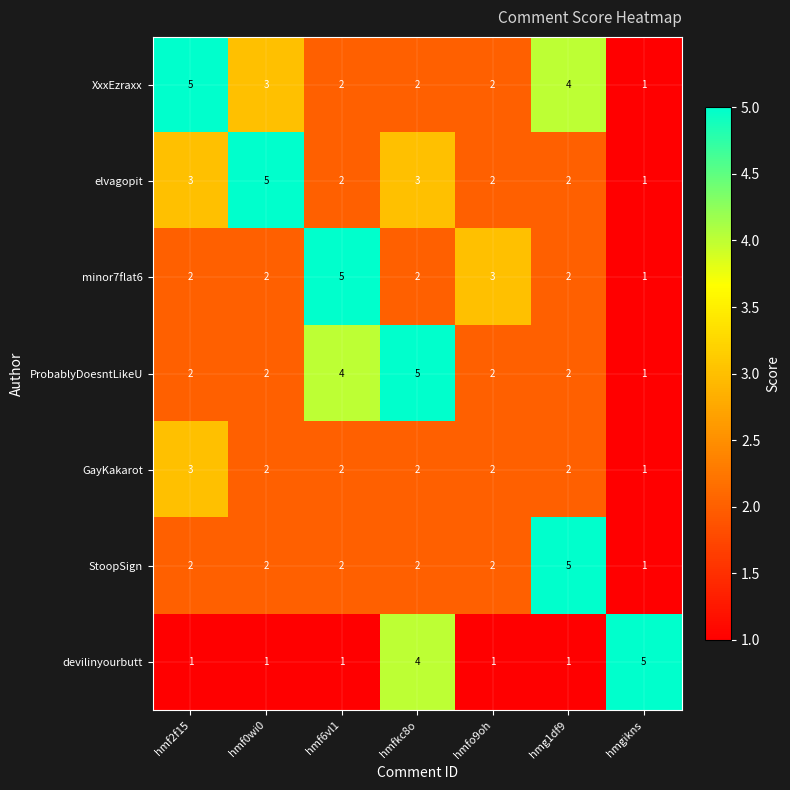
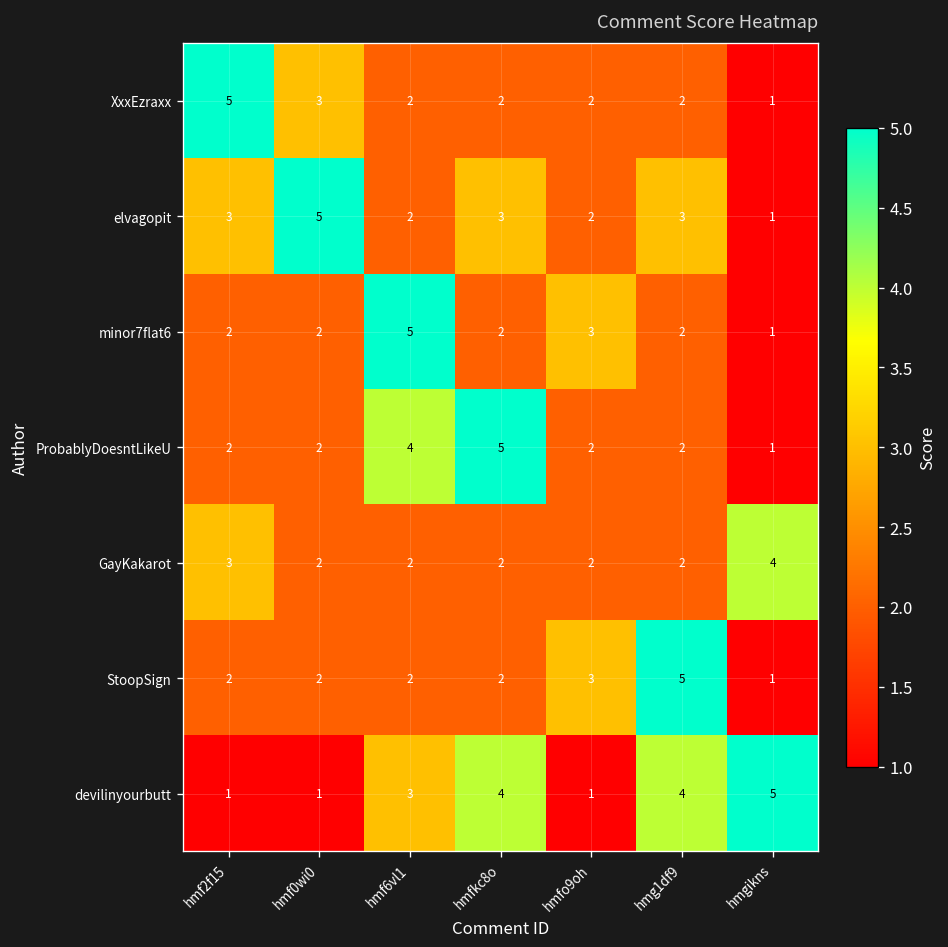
  {
    "XxxEzraxx": {
      "hmf2f15": 5,
      "hmf0wi0": 3,
      "hmf6vl1": 2,
      "hmfkc8o": 2,
      "hmfo9oh": 2,
-     "hmg1df9": 4,
+     "hmg1df9": 2,
      "hmgikns": 1
    },
    "elvagopit": {
      "hmf2f15": 3,
      "hmf0wi0": 5,
      "hmf6vl1": 2,
      "hmfkc8o": 3,
      "hmfo9oh": 2,
-     "hmg1df9": 2,
+     "hmg1df9": 3,
      "hmgikns": 1
    },
    "minor7flat6": {
      "hmf2f15": 2,
      "hmf0wi0": 2,
      "hmf6vl1": 5,
      "hmfkc8o": 2,
      "hmfo9oh": 3,
      "hmg1df9": 2,
      "hmgikns": 1
    },
    "ProbablyDoesntLikeU": {
      "hmf2f15": 2,
      "hmf0wi0": 2,
      "hmf6vl1": 4,
      "hmfkc8o": 5,
      "hmfo9oh": 2,
      "hmg1df9": 2,
      "hmgikns": 1
    },
    "GayKakarot": {
      "hmf2f15": 3,
      "hmf0wi0": 2,
      "hmf6vl1": 2,
      "hmfkc8o": 2,
      "hmfo9oh": 2,
      "hmg1df9": 2,
-     "hmgikns": 1
+     "hmgikns": 4
    },
    "StoopSign": {
      "hmf2f15": 2,
      "hmf0wi0": 2,
      "hmf6vl1": 2,
      "hmfkc8o": 2,
-     "hmfo9oh": 2,
+     "hmfo9oh": 3,
      "hmg1df9": 5,
      "hmgikns": 1
    },
    "devilinyourbutt": {
      "hmf2f15": 1,
      "hmf0wi0": 1,
-     "hmf6vl1": 1,
+     "hmf6vl1": 3,
      "hmfkc8o": 4,
      "hmfo9oh": 1,
-     "hmg1df9": 1,
+     "hmg1df9": 4,
      "hmgikns": 5
    }
  }
